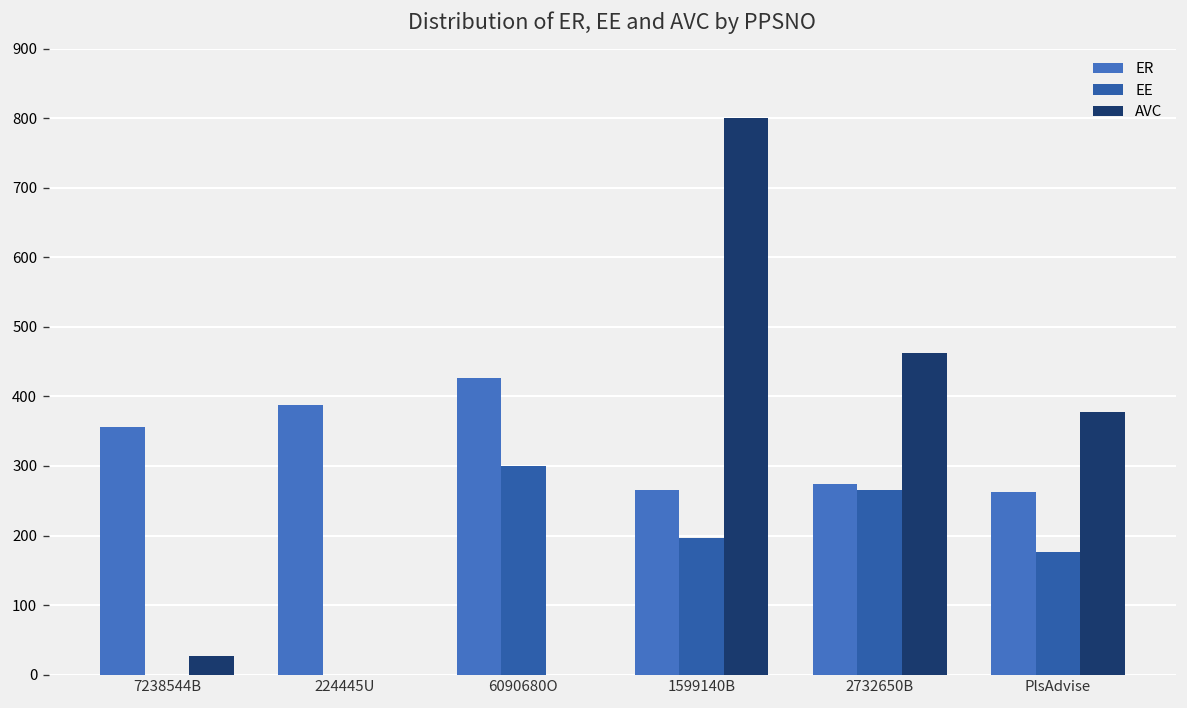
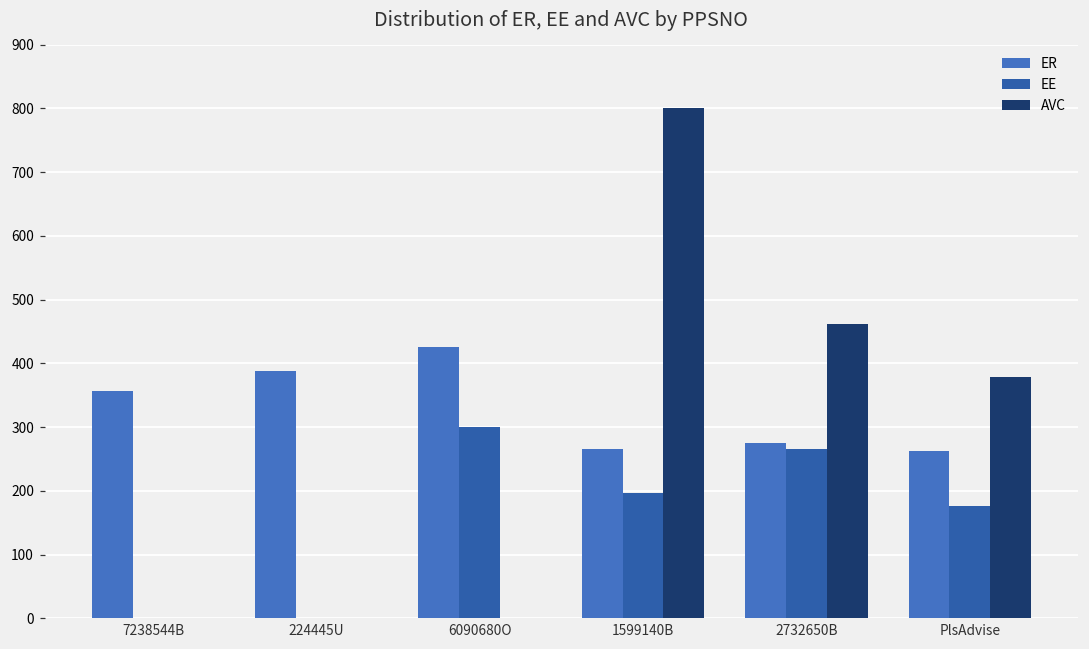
  {
    "AVC": {
-     "7238544B": 30,
+     "7238544B": 0,
      "224445U": 0,
      "6090680O": 0,
      "1599140B": 800,
      "2732650B": 460,
      "PlsAdvise": 380
    }
  }
